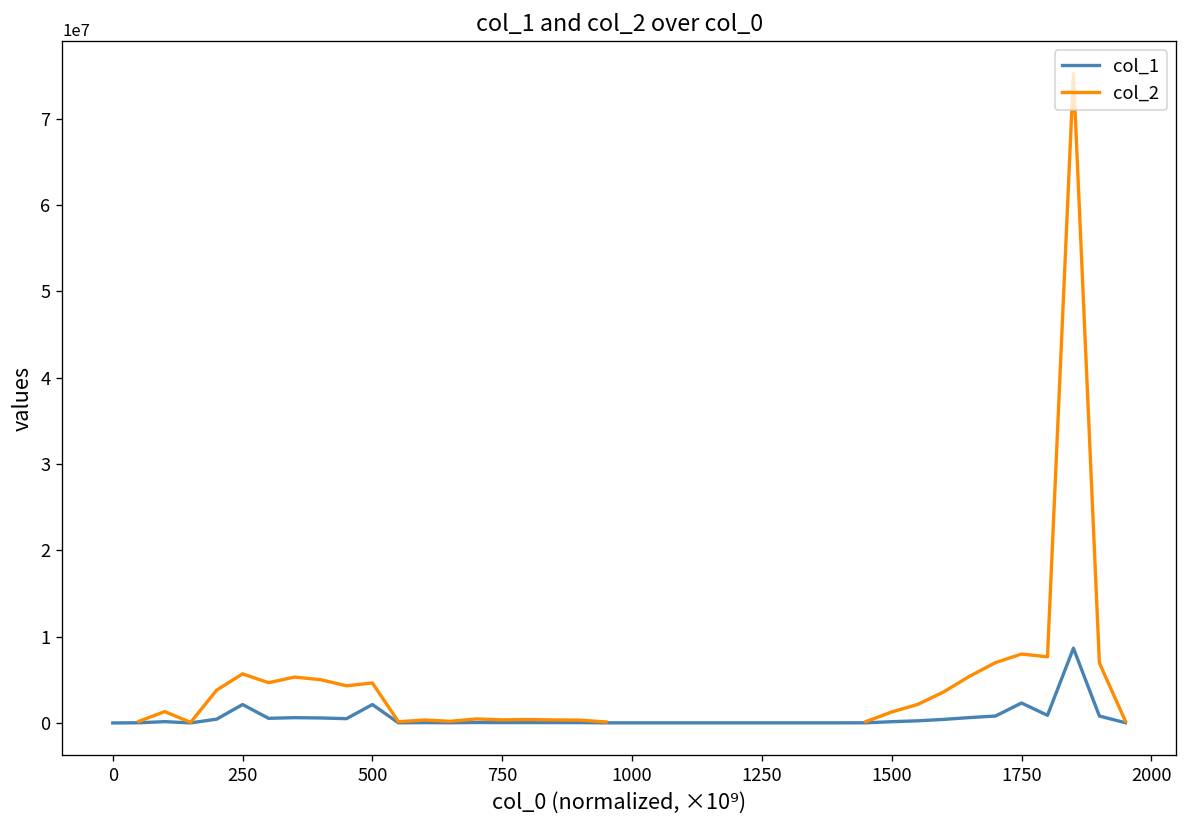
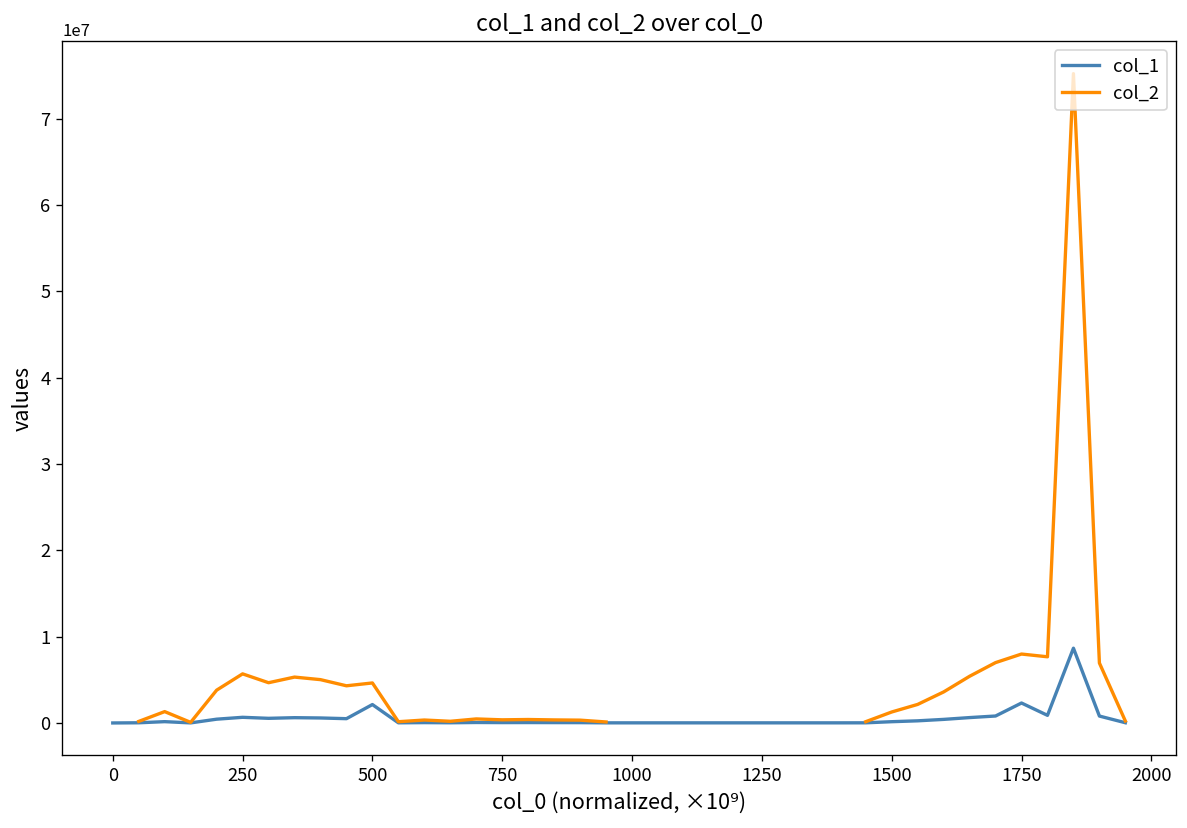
  {
    "col_1": {
      "0": 0,
-     "250": 2000000,
+     "250": 1000000,
      "500": 2000000,
      "1000": 0,
      "1250": 0,
      "1500": 0,
      "1750": 2000000
    },
    "col_2": {
      "250": 6000000,
      "500": 5000000,
      "1500": 1000000,
      "1750": 8000000
    }
  }
